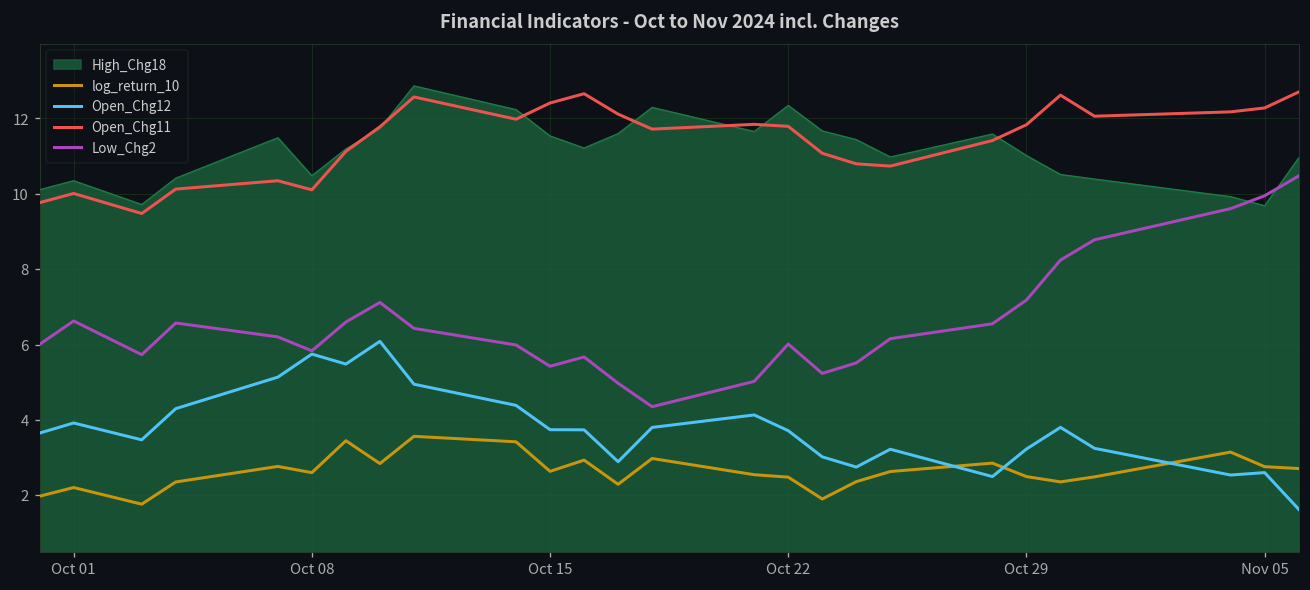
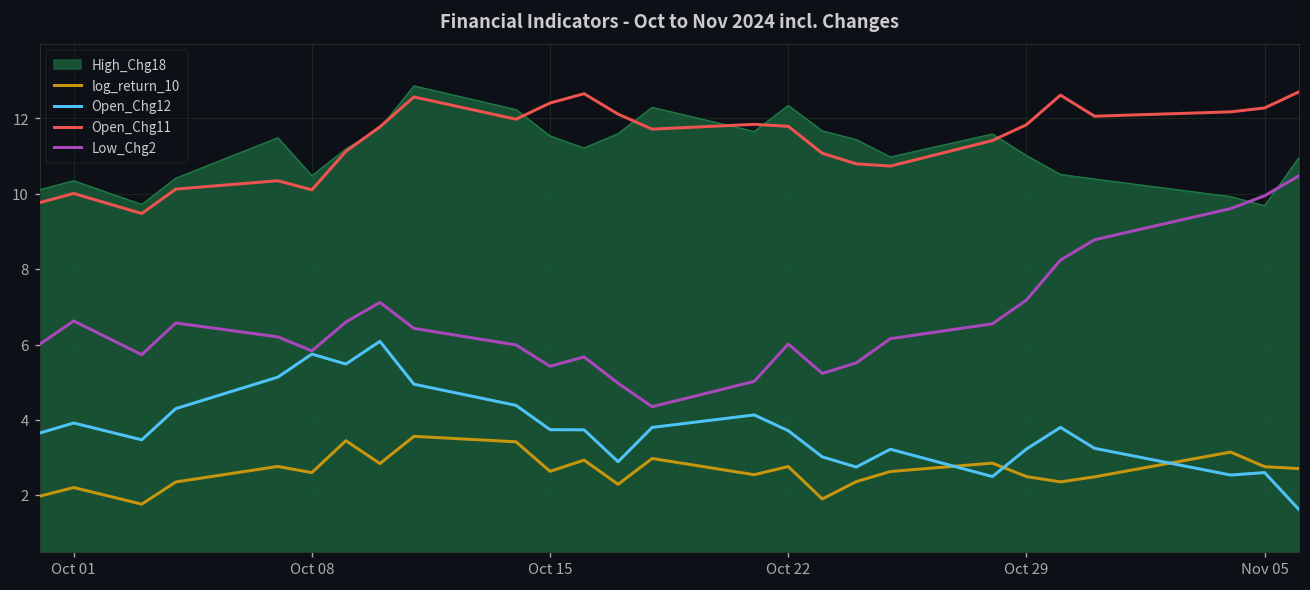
  {
    "High_Chg18": {
      "Oct 01": 10.3,
      "Oct 08": 10.5,
      "Oct 15": 11.5,
      "Oct 22": 12.3,
      "Oct 29": 11.0,
      "Nov 05": 9.7
    },
    "log_return_10": {
      "Oct 01": 2.2,
      "Oct 08": 2.6,
      "Oct 15": 2.6,
-     "Oct 22": 2.5,
+     "Oct 22": 2.8,
      "Oct 29": 2.5,
      "Nov 05": 2.8
    },
    "Open_Chg12": {
      "Oct 01": 3.9,
      "Oct 08": 5.7,
      "Oct 15": 3.7,
      "Oct 22": 3.7,
      "Oct 29": 3.2,
      "Nov 05": 2.6
    },
    "Open_Chg11": {
      "Oct 01": 10.0,
      "Oct 08": 10.1,
      "Oct 15": 12.4,
      "Oct 22": 11.8,
      "Oct 29": 11.8,
      "Nov 05": 12.3
    },
    "Low_Chg2": {
      "Oct 01": 6.6,
      "Oct 08": 5.8,
      "Oct 15": 5.4,
      "Oct 22": 6.0,
      "Oct 29": 7.2,
      "Nov 05": 9.9
    }
  }
